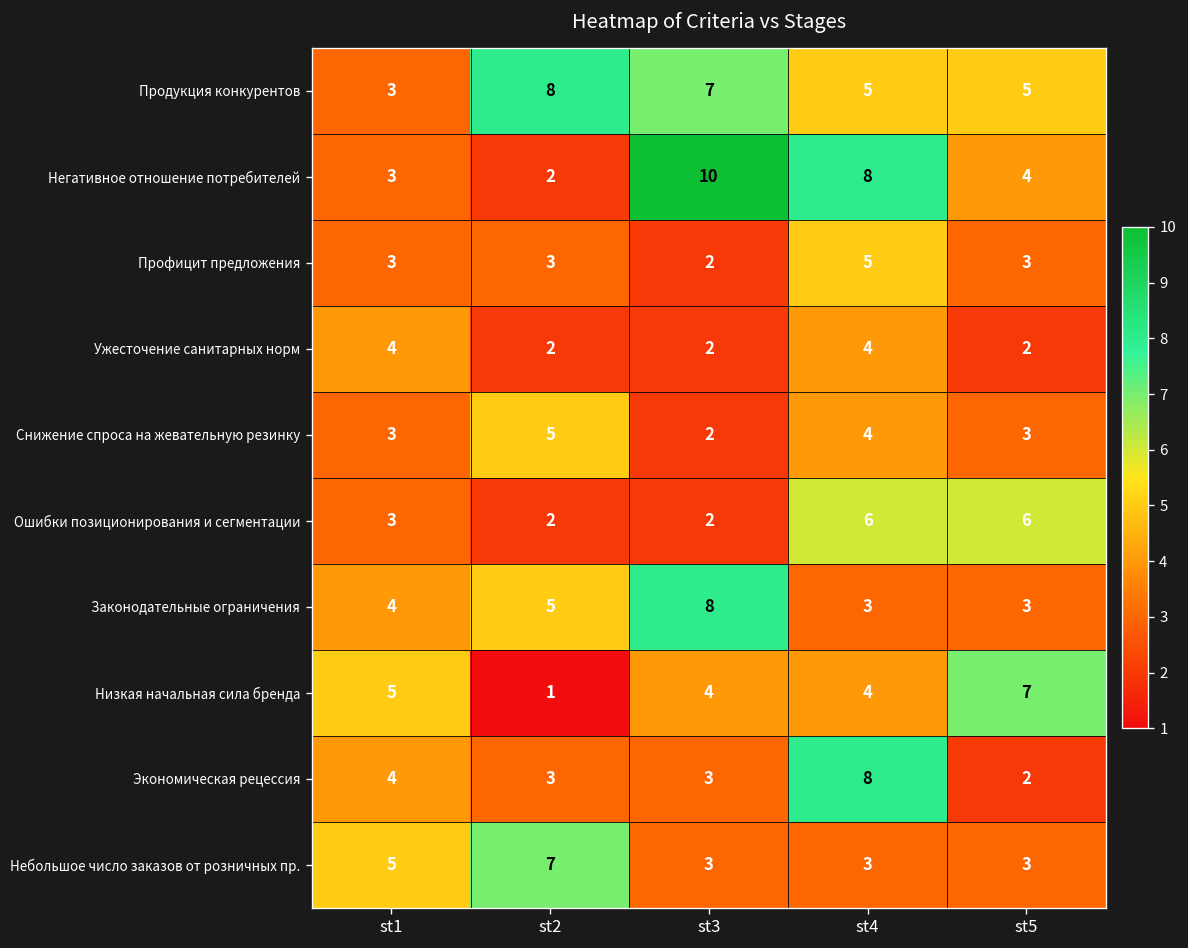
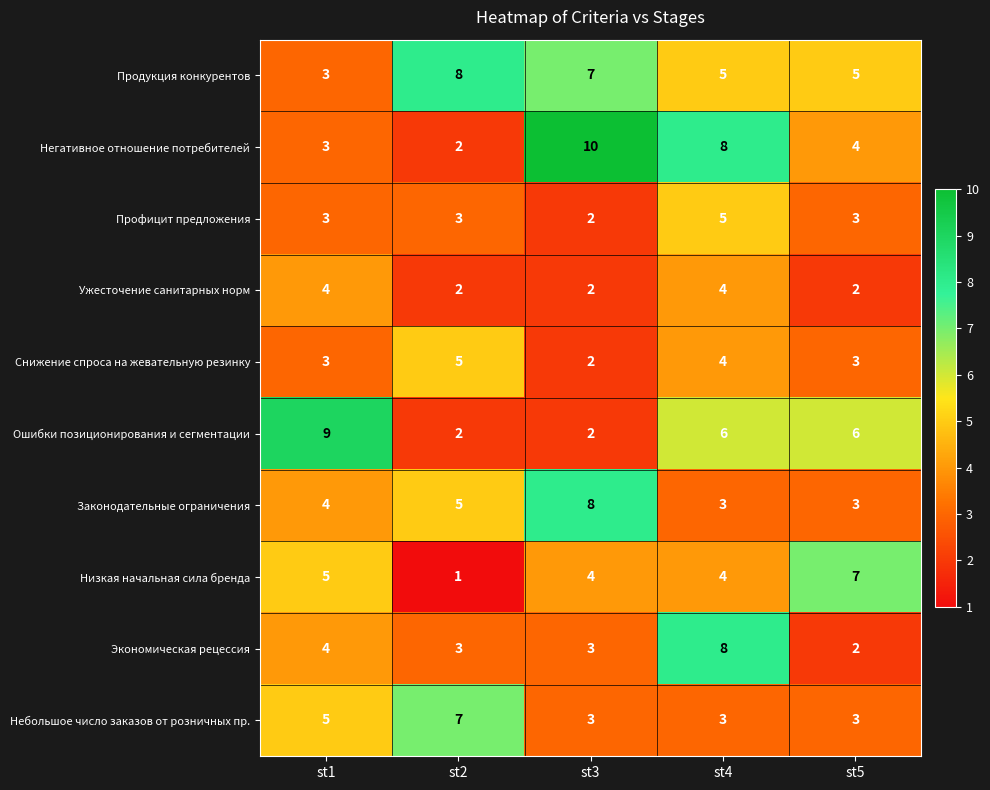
  {
    "Продукция конкурентов": {
      "st1": 3,
      "st2": 8,
      "st3": 7,
      "st4": 5,
      "st5": 5
    },
    "Негативное отношение потребителей": {
      "st1": 3,
      "st2": 2,
      "st3": 10,
      "st4": 8,
      "st5": 4
    },
    "Профицит предложения": {
      "st1": 3,
      "st2": 3,
      "st3": 2,
      "st4": 5,
      "st5": 3
    },
    "Ужесточение санитарных норм": {
      "st1": 4,
      "st2": 2,
      "st3": 2,
      "st4": 4,
      "st5": 2
    },
    "Снижение спроса на жевательную резинку": {
      "st1": 3,
      "st2": 5,
      "st3": 2,
      "st4": 4,
      "st5": 3
    },
    "Ошибки позиционирования и сегментации": {
-     "st1": 3,
+     "st1": 9,
      "st2": 2,
      "st3": 2,
      "st4": 6,
      "st5": 6
    },
    "Законодательные ограничения": {
      "st1": 4,
      "st2": 5,
      "st3": 8,
      "st4": 3,
      "st5": 3
    },
    "Низкая начальная сила бренда": {
      "st1": 5,
      "st2": 1,
      "st3": 4,
      "st4": 4,
      "st5": 7
    },
    "Экономическая рецессия": {
      "st1": 4,
      "st2": 3,
      "st3": 3,
      "st4": 8,
      "st5": 2
    },
    "Небольшое число заказов от розничных пр.": {
      "st1": 5,
      "st2": 7,
      "st3": 3,
      "st4": 3,
      "st5": 3
    }
  }
